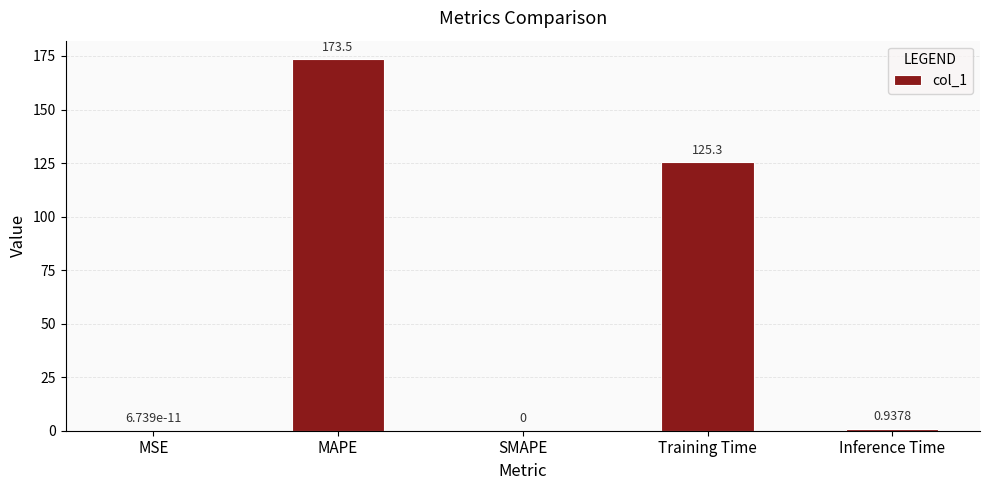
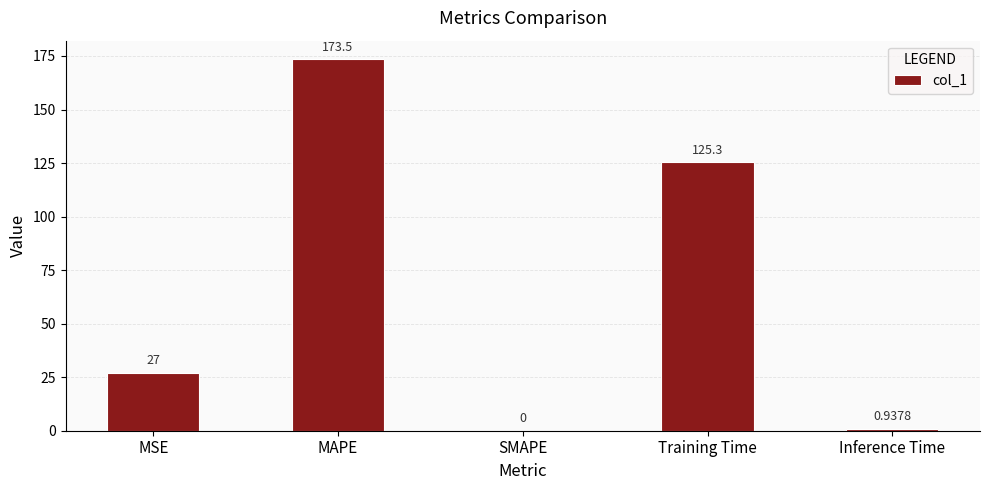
  {
-   "MSE": "6.739e-11",
+   "MSE": "27",
    "MAPE": "173.5",
    "SMAPE": "0",
    "Training Time": "125.3",
    "Inference Time": "0.9378"
  }
